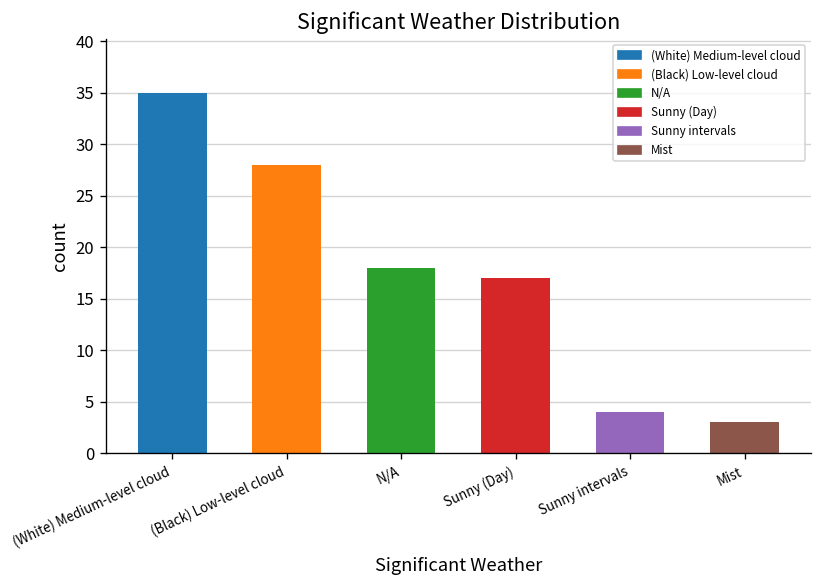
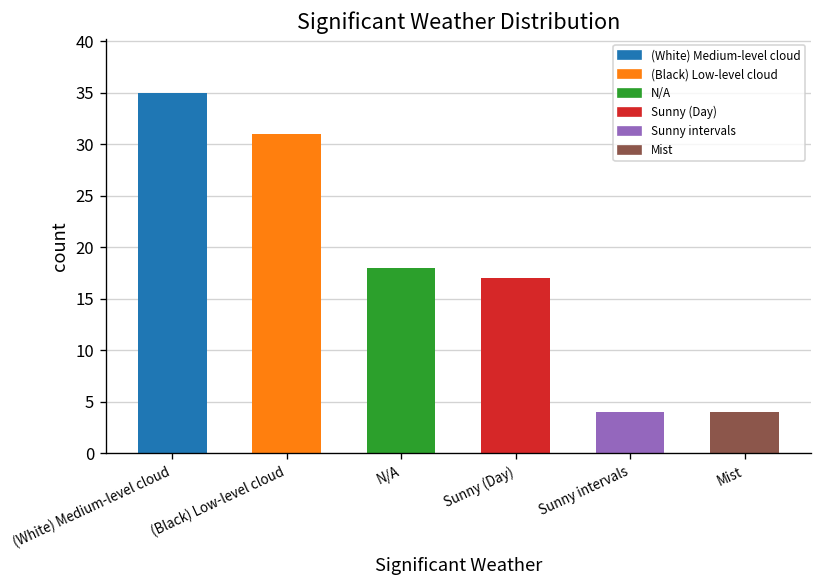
  {
    "(White) Medium-level cloud": 35,
-   "(Black) Low-level cloud": 28,
+   "(Black) Low-level cloud": 31,
    "N/A": 18,
    "Sunny (Day)": 17,
    "Sunny intervals": 4,
-   "Mist": 3
+   "Mist": 4
  }
